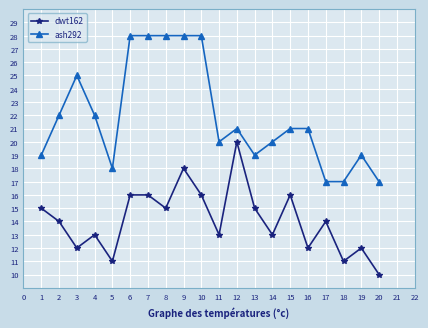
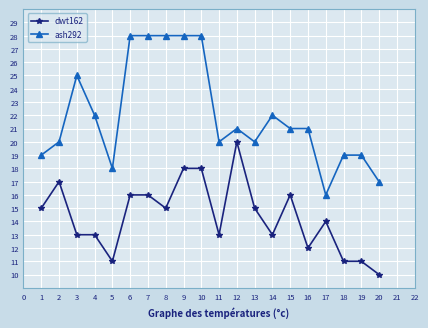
  {
    "dwt162": {
      "1": 15,
-     "2": 14,
-     "3": 12,
+     "2": 17,
+     "3": 13,
      "4": 13,
      "5": 11,
      "6": 16,
      "7": 16,
      "8": 15,
      "9": 18,
-     "10": 16,
+     "10": 18,
      "11": 13,
      "12": 20,
      "13": 15,
      "14": 13,
      "15": 16,
      "16": 12,
      "17": 14,
      "18": 11,
-     "19": 12,
+     "19": 11,
      "20": 10
    },
    "ash292": {
      "1": 19,
-     "2": 22,
+     "2": 20,
      "3": 25,
      "4": 22,
      "5": 18,
      "6": 28,
      "7": 28,
      "8": 28,
      "9": 28,
      "10": 28,
      "11": 20,
      "12": 21,
-     "13": 19,
-     "14": 20,
+     "13": 20,
+     "14": 22,
      "15": 21,
      "16": 21,
-     "17": 17,
-     "18": 17,
+     "17": 16,
+     "18": 19,
      "19": 19,
      "20": 17
    }
  }
